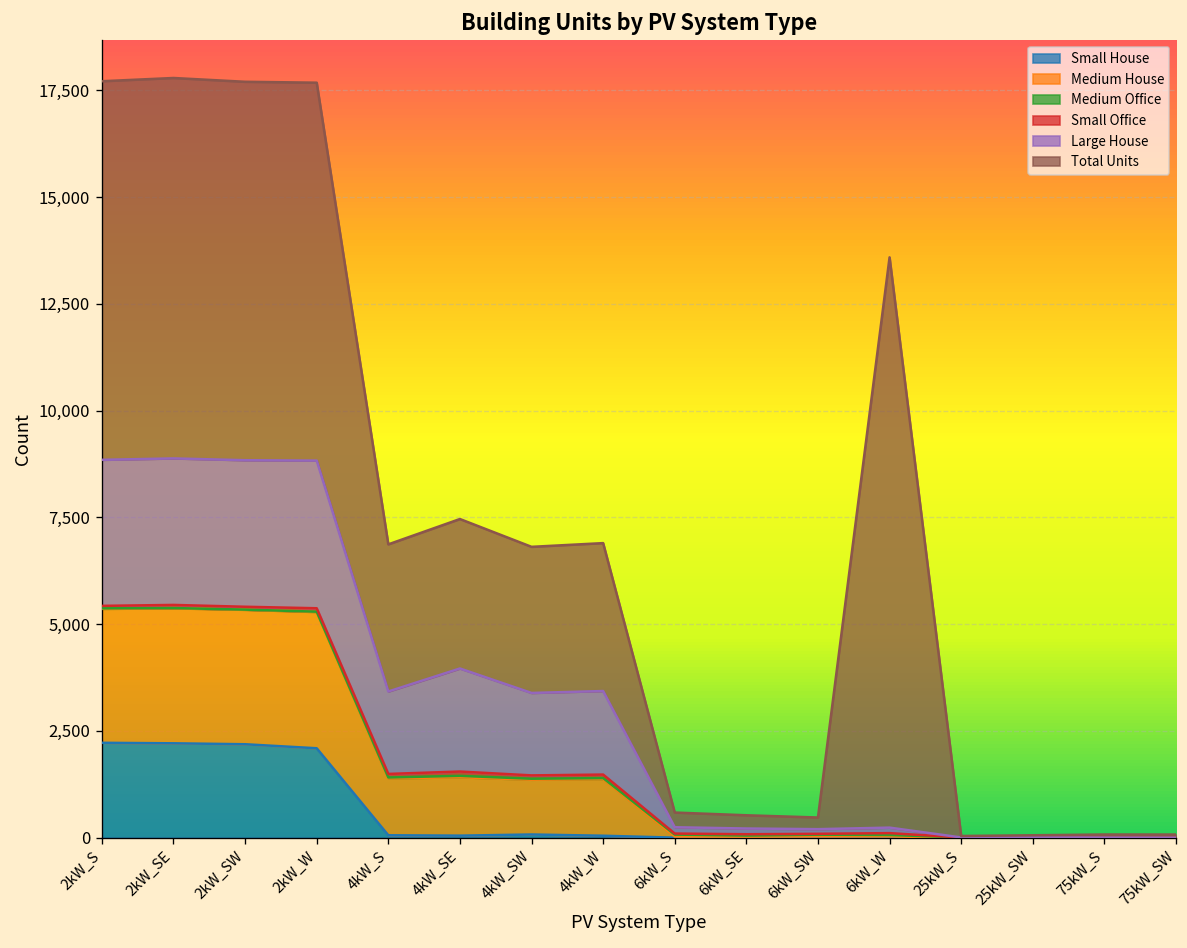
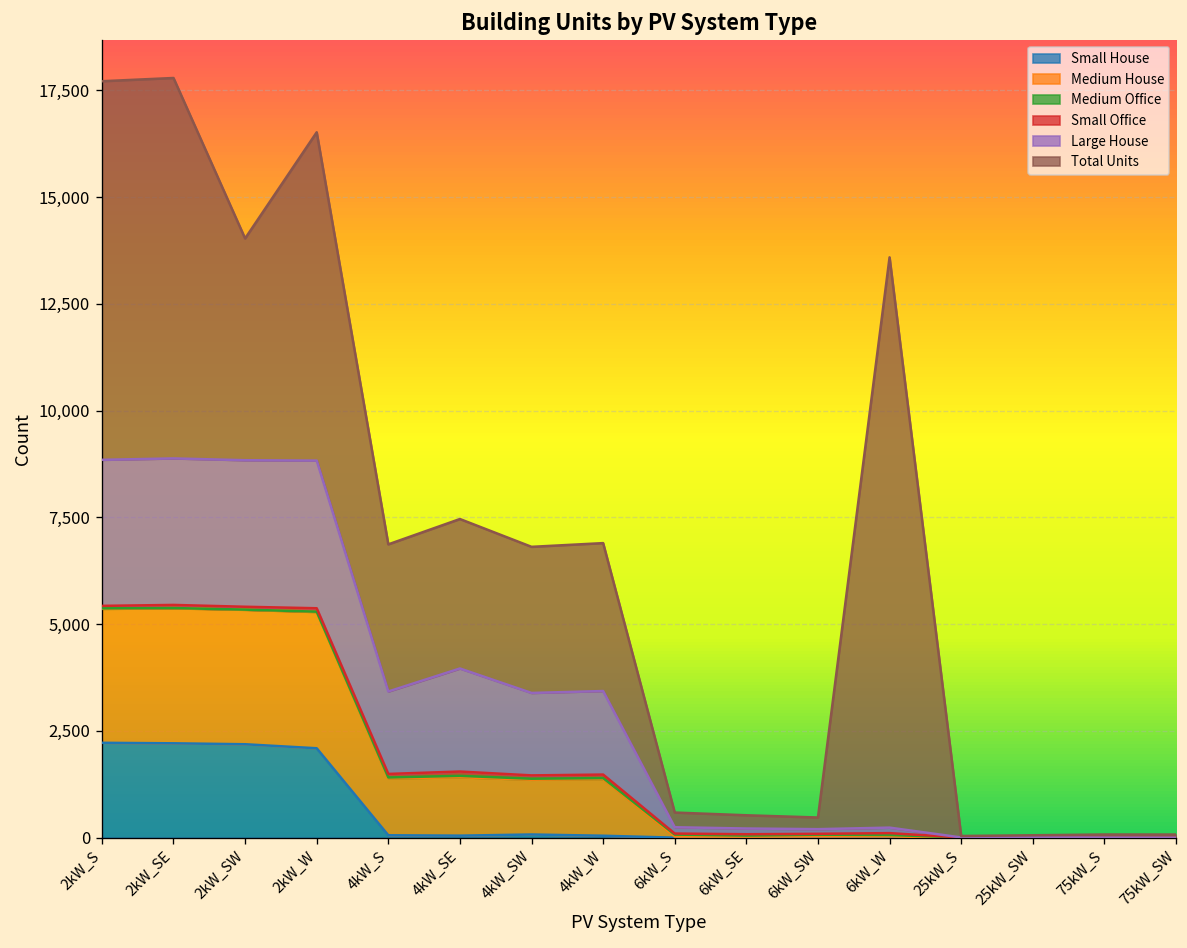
  {
    "Small House": {
      "2kW_S": "2,200",
      "2kW_SE": "2,200",
      "2kW_SW": "2,200",
      "2kW_W": "2,100",
      "4kW_S": "100",
      "4kW_SE": "0",
      "4kW_SW": "100",
      "4kW_W": "0"
    },
    "Small Office": {
      "2kW_SE": "100",
      "2kW_W": "100",
      "4kW_S": "100",
      "4kW_SE": "100",
      "4kW_SW": "100",
      "4kW_W": "100"
    },
    "Large House": {
      "2kW_S": "3,400",
      "2kW_SE": "3,400",
      "2kW_SW": "3,400",
      "2kW_W": "3,500",
      "4kW_S": "1,900",
      "4kW_SE": "2,400",
      "4kW_SW": "1,900",
      "4kW_W": "2,000",
      "6kW_S": "100",
      "6kW_SE": "100",
      "6kW_SW": "100",
      "6kW_W": "100"
    },
    "Total Units": {
      "2kW_S": "8,900",
      "2kW_SE": "8,900",
-     "2kW_SW": "8,900",
-     "2kW_W": "8,800",
+     "2kW_SW": "5,200",
+     "2kW_W": "7,700",
      "4kW_S": "3,400",
      "4kW_SE": "3,500",
      "4kW_SW": "3,400",
      "4kW_W": "3,500",
      "6kW_S": "300",
      "6kW_SE": "300",
      "6kW_SW": "300",
      "6kW_W": "13,400",
      "75kW_S": "100",
      "75kW_SW": "100"
    }
  }
